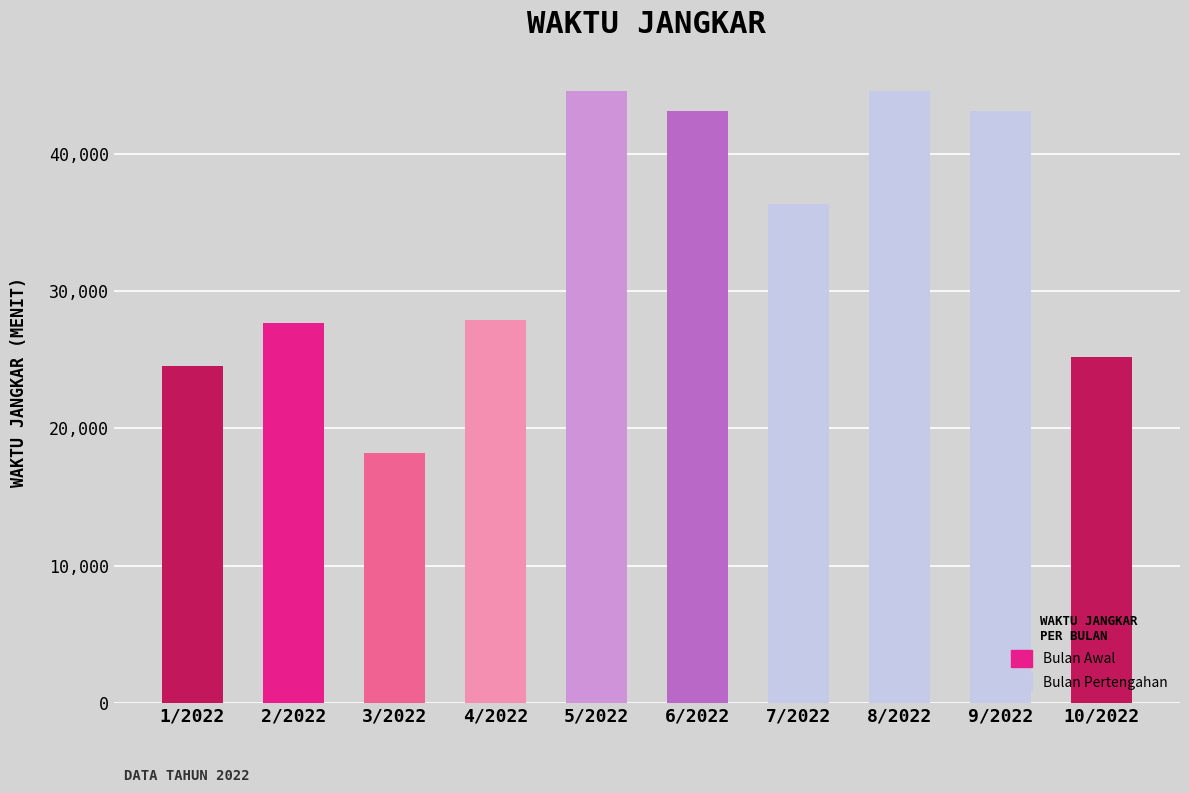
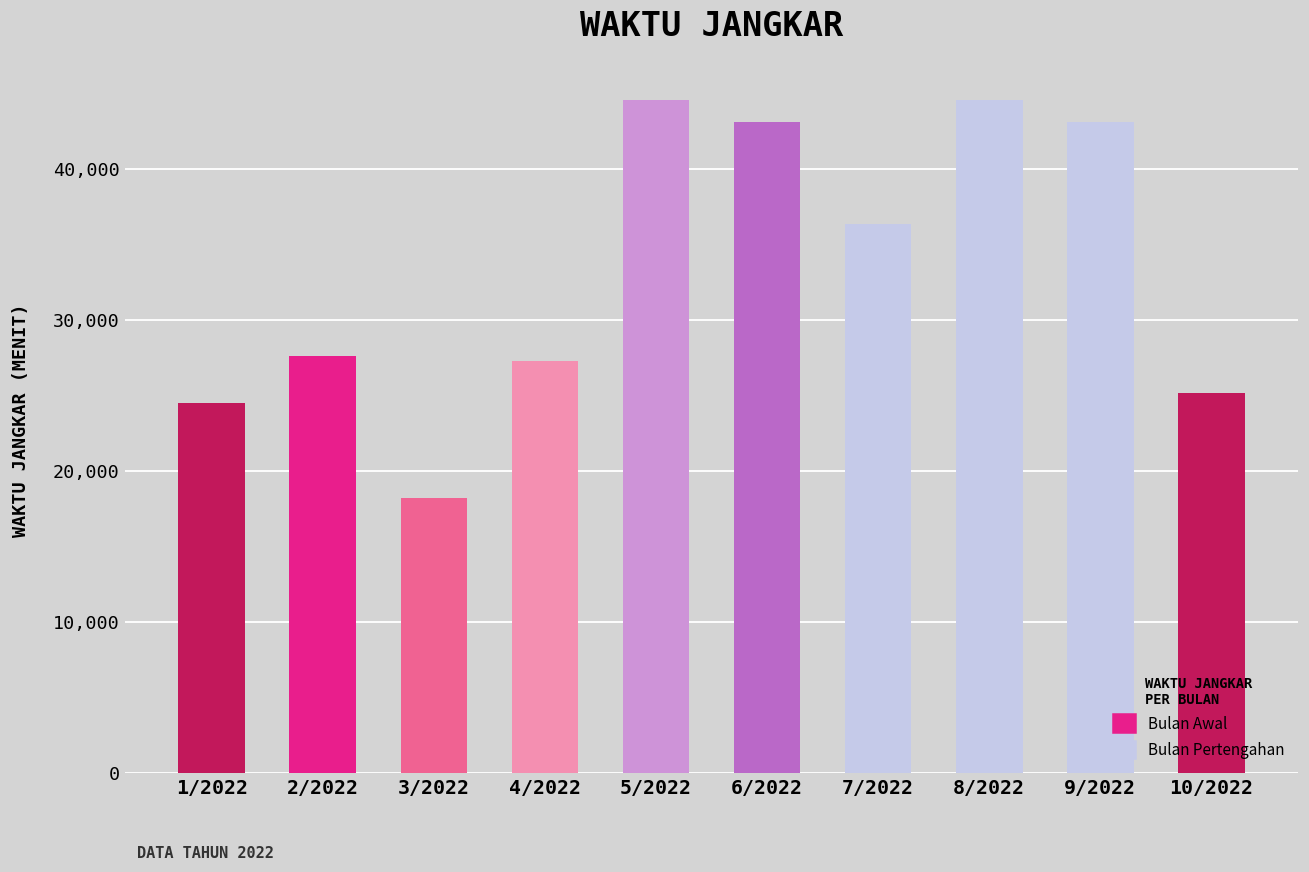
  {
    "1/2022": "24,500",
    "2/2022": "27,600",
    "3/2022": "18,200",
-   "4/2022": "27,900",
+   "4/2022": "27,300",
    "5/2022": "44,500",
    "6/2022": "43,100",
    "7/2022": "36,400",
    "8/2022": "44,600",
    "9/2022": "43,100",
    "10/2022": "25,200"
  }
